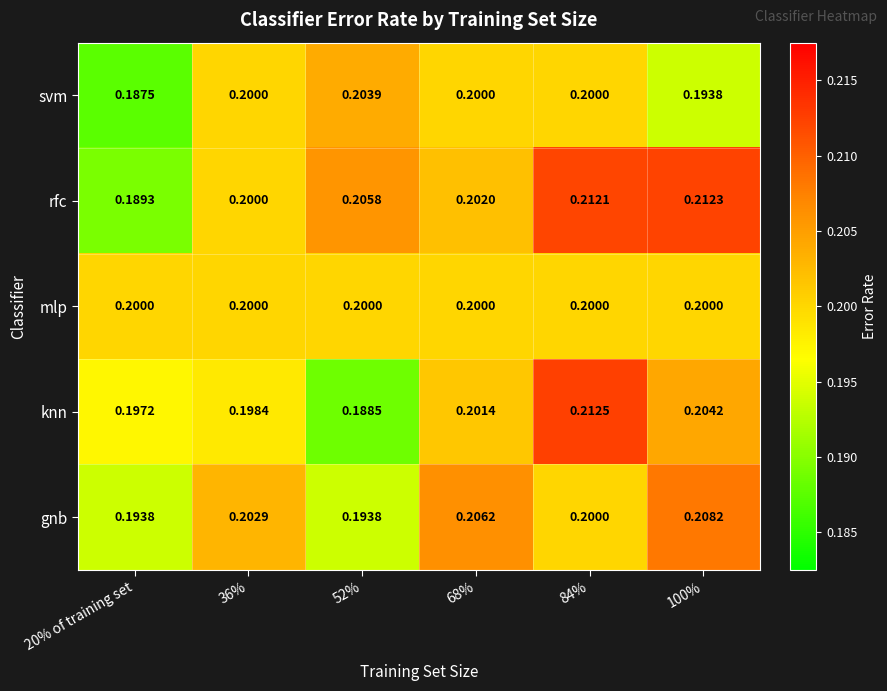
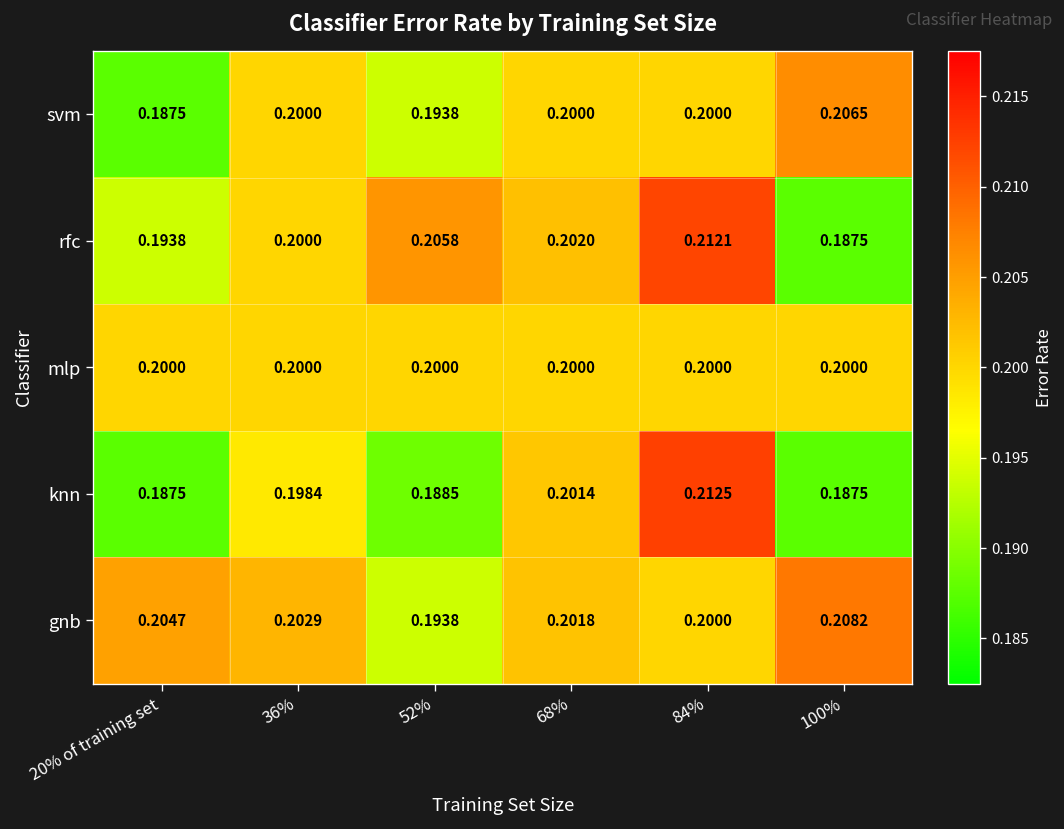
  {
    "svm": {
      "20% of training set": 0.1875,
      "36%": 0.2000,
-     "52%": 0.2039,
+     "52%": 0.1938,
      "68%": 0.2000,
      "84%": 0.2000,
-     "100%": 0.1938
+     "100%": 0.2065
    },
    "rfc": {
-     "20% of training set": 0.1893,
+     "20% of training set": 0.1938,
      "36%": 0.2000,
      "52%": 0.2058,
      "68%": 0.2020,
      "84%": 0.2121,
-     "100%": 0.2123
+     "100%": 0.1875
    },
    "mlp": {
      "20% of training set": 0.2000,
      "36%": 0.2000,
      "52%": 0.2000,
      "68%": 0.2000,
      "84%": 0.2000,
      "100%": 0.2000
    },
    "knn": {
-     "20% of training set": 0.1972,
+     "20% of training set": 0.1875,
      "36%": 0.1984,
      "52%": 0.1885,
      "68%": 0.2014,
      "84%": 0.2125,
-     "100%": 0.2042
+     "100%": 0.1875
    },
    "gnb": {
-     "20% of training set": 0.1938,
+     "20% of training set": 0.2047,
      "36%": 0.2029,
      "52%": 0.1938,
-     "68%": 0.2062,
+     "68%": 0.2018,
      "84%": 0.2000,
      "100%": 0.2082
    }
  }
